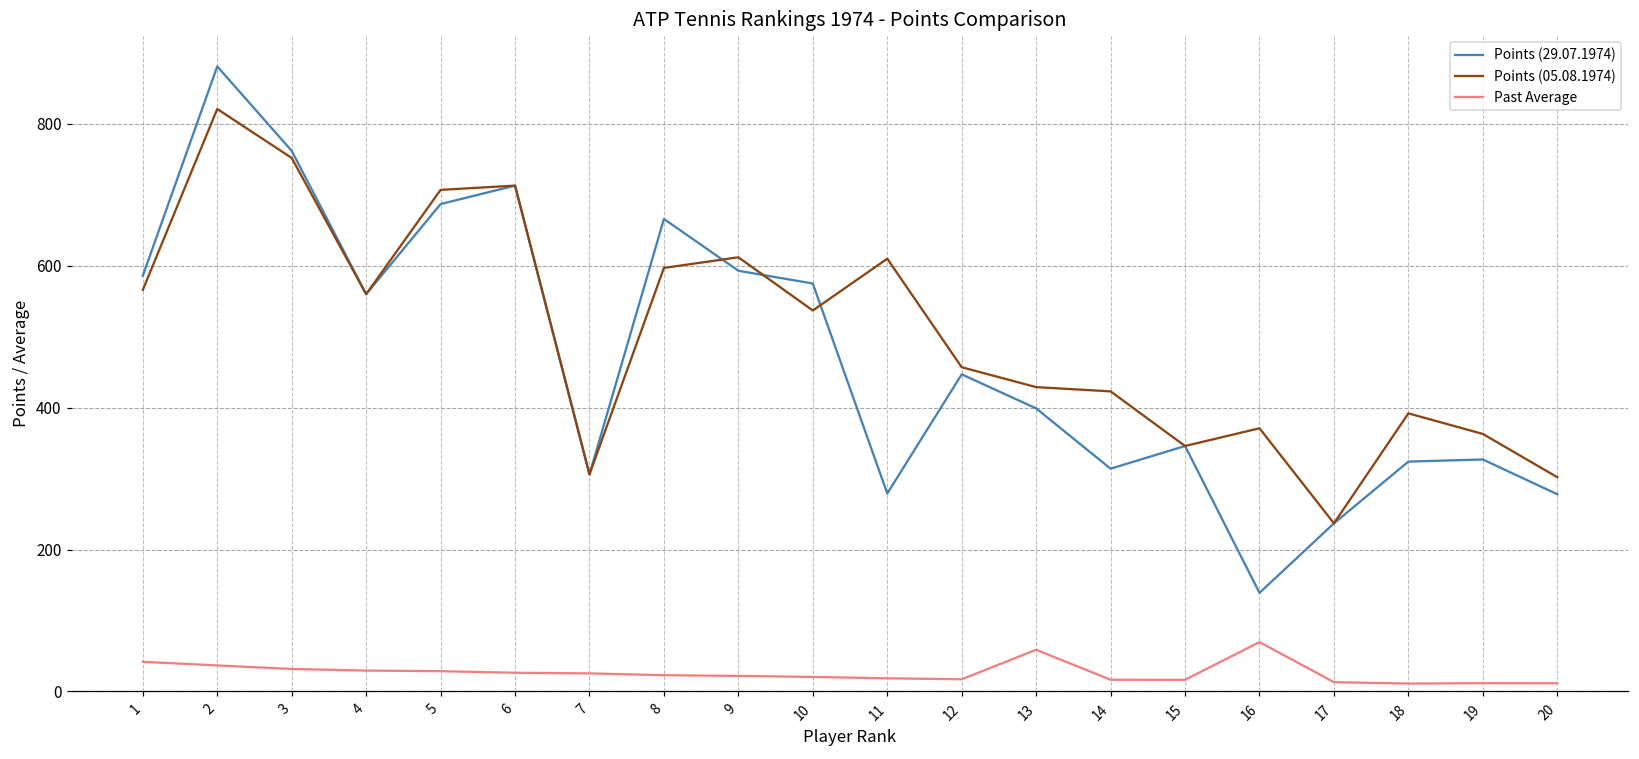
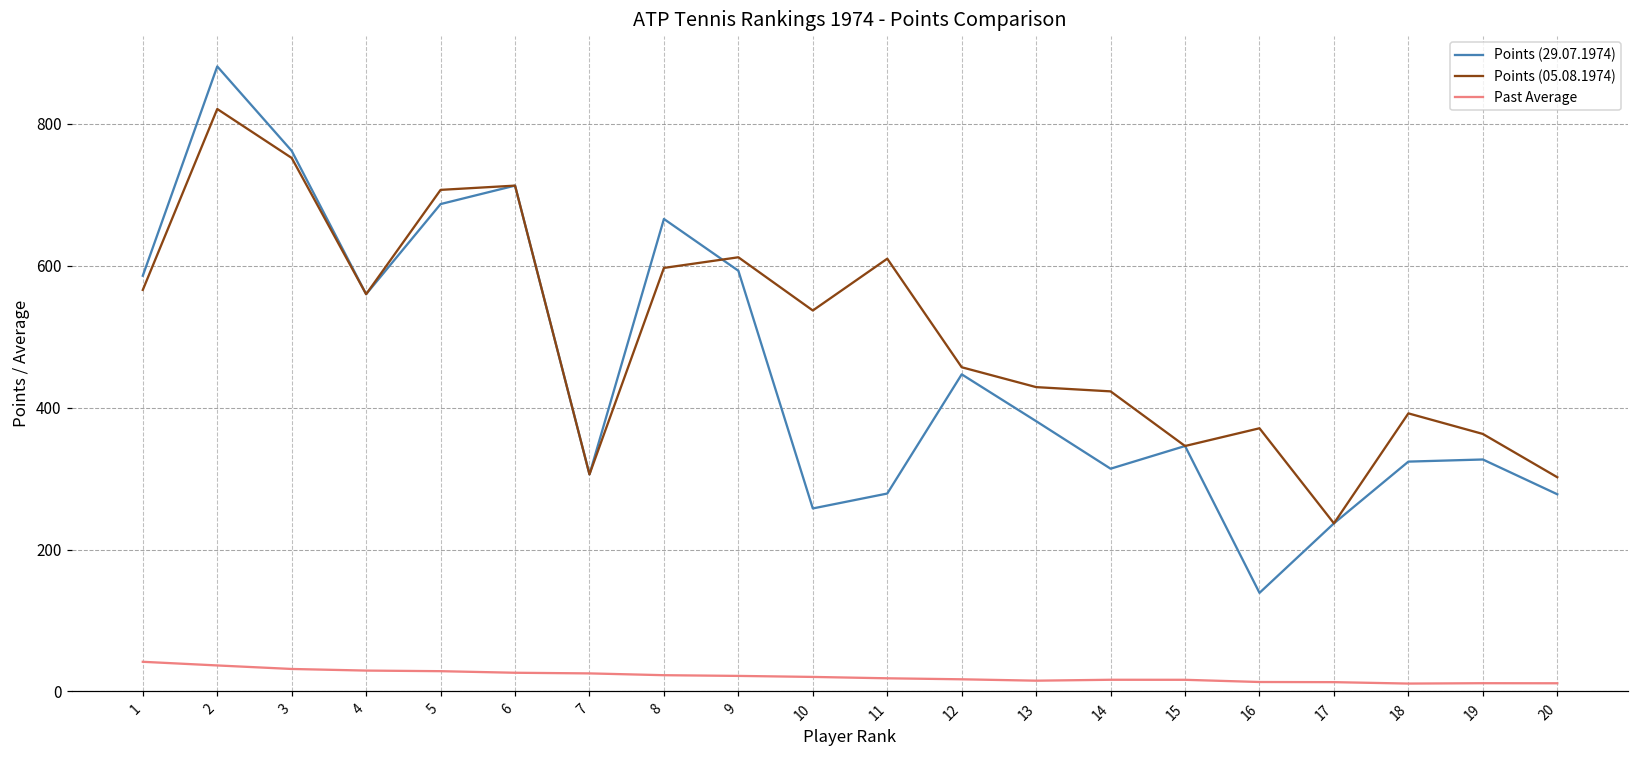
  {
    "Points (29.07.1974)": {
      "1": 590,
      "2": 880,
      "3": 760,
      "5": 690,
      "8": 670,
      "9": 590,
-     "10": 580,
+     "10": 260,
      "11": 280,
      "12": 450,
-     "13": 400,
+     "13": 380,
      "14": 310,
      "16": 140,
      "18": 320,
      "19": 330,
      "20": 280
    },
    "Points (05.08.1974)": {
      "1": 570,
      "2": 820,
      "3": 750,
      "5": 710,
      "8": 600,
      "9": 610,
      "10": 540,
      "11": 610,
      "12": 460,
      "13": 430,
      "14": 420,
      "16": 370,
      "18": 390,
      "19": 360,
      "20": 300
    },
    "Past Average": {
      "1": 40,
      "2": 40,
      "3": 30,
      "4": 30,
      "5": 30,
      "6": 30,
      "7": 30,
      "8": 20,
      "9": 20,
      "10": 20,
      "11": 20,
      "12": 20,
-     "13": 60,
+     "13": 20,
      "14": 20,
      "15": 20,
-     "16": 70,
+     "16": 10,
      "17": 10,
      "18": 10,
      "19": 10,
      "20": 10
    }
  }
